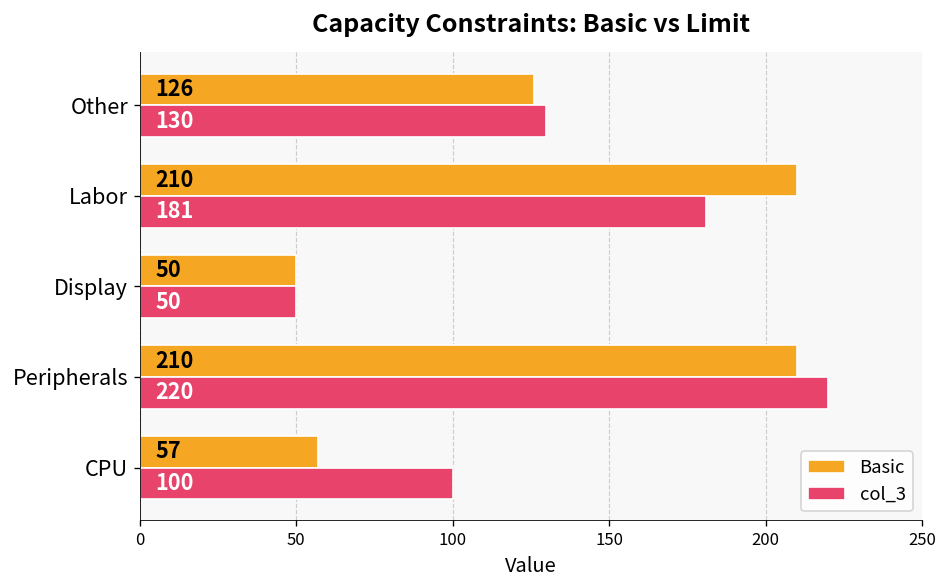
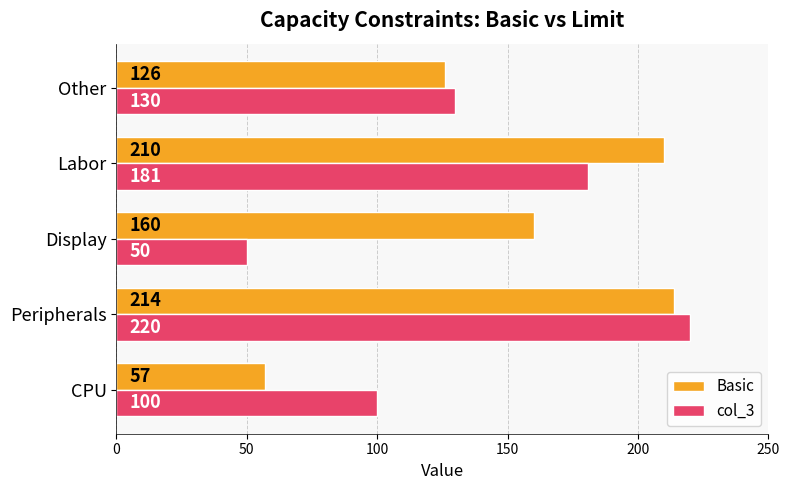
  {
    "Basic": {
      "Other": 126,
      "Labor": 210,
-     "Display": 50,
-     "Peripherals": 210,
+     "Display": 160,
+     "Peripherals": 214,
      "CPU": 57
    },
    "col_3": {
      "Other": 130,
      "Labor": 181,
      "Display": 50,
      "Peripherals": 220,
      "CPU": 100
    }
  }
